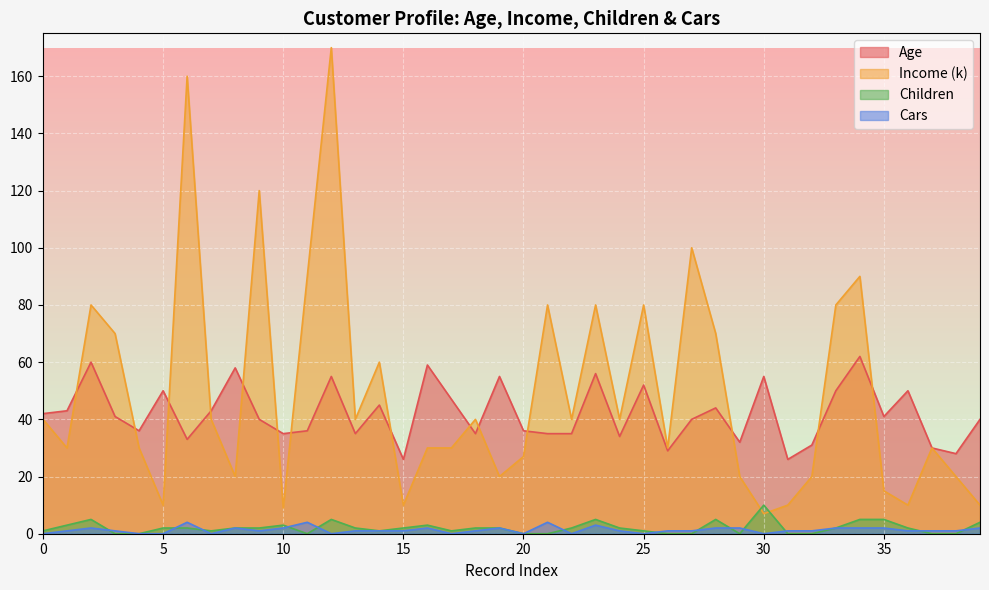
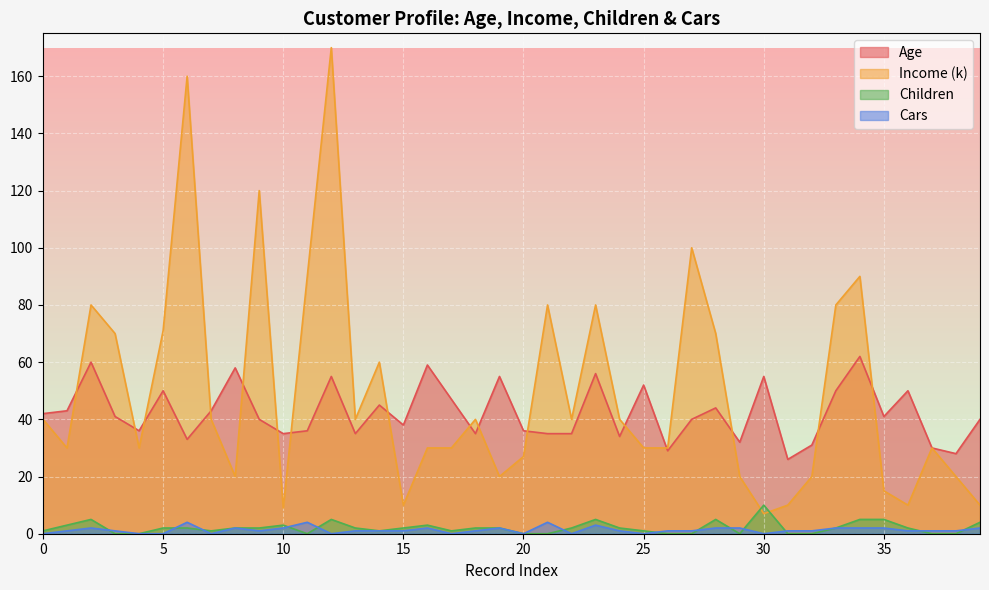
  {
    "Age": {
      "0": 42,
      "5": 50,
      "10": 35,
-     "15": 26,
+     "15": 38,
      "20": 36,
      "25": 52,
      "30": 55,
      "35": 41
    },
    "Income (k)": {
      "0": 40,
-     "5": 10,
+     "5": 71,
      "10": 9,
      "15": 10,
      "20": 27,
-     "25": 80,
+     "25": 30,
      "30": 7,
      "35": 15
    },
    "Children": {
      "0": 1,
      "5": 2,
      "10": 3,
      "15": 2,
      "25": 1,
      "30": 10,
      "35": 5
    },
    "Cars": {
      "0": 0,
      "5": 0,
      "10": 2,
      "15": 1,
      "25": 0,
      "30": 0,
      "35": 2
    }
  }
